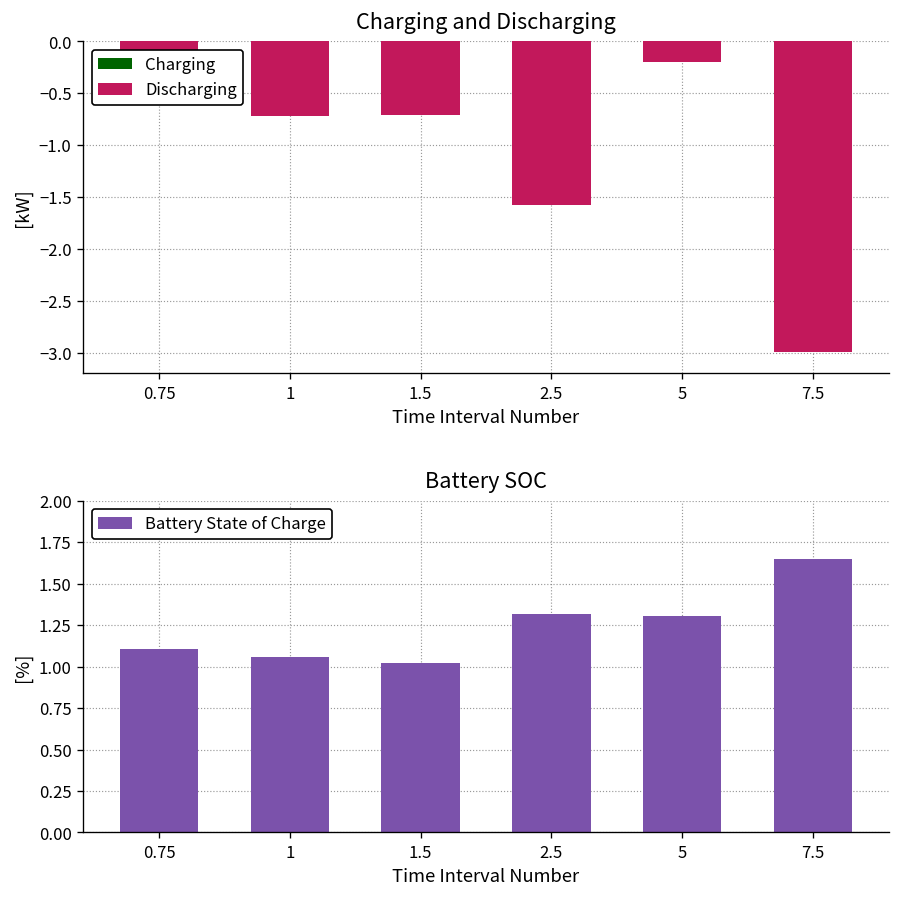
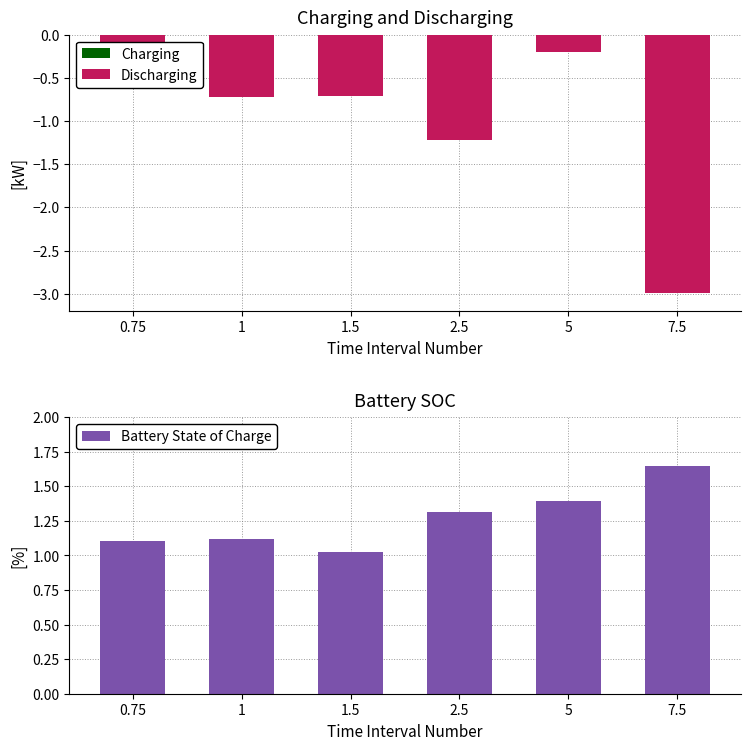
  {
    "Charging and Discharging": {
      "Charging": {
        "0.75": 0.0,
        "1": 0.0,
        "1.5": 0.0,
        "2.5": 0.0,
        "5": 0.0,
        "7.5": 0.0
      },
      "Discharging": {
        "1": -0.7,
        "1.5": -0.7,
-       "2.5": -1.6,
+       "2.5": -1.2,
        "5": -0.2,
        "7.5": -3.0
      }
    },
    "Battery SOC": {
      "0.75": 1.11,
-     "1": 1.06,
+     "1": 1.12,
      "1.5": 1.02,
      "2.5": 1.32,
-     "5": 1.30,
+     "5": 1.39,
      "7.5": 1.65
    }
  }
